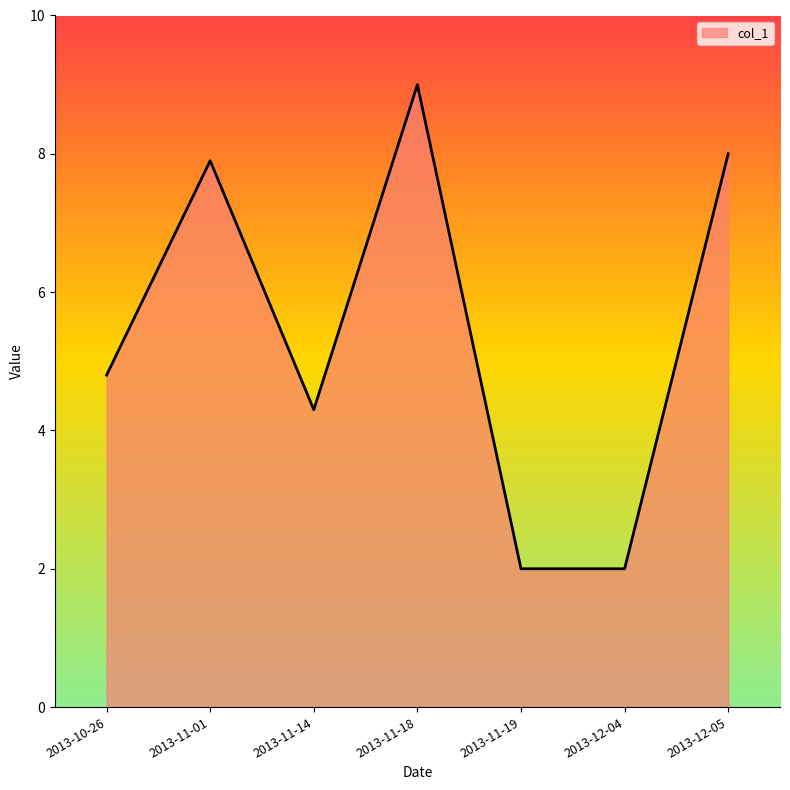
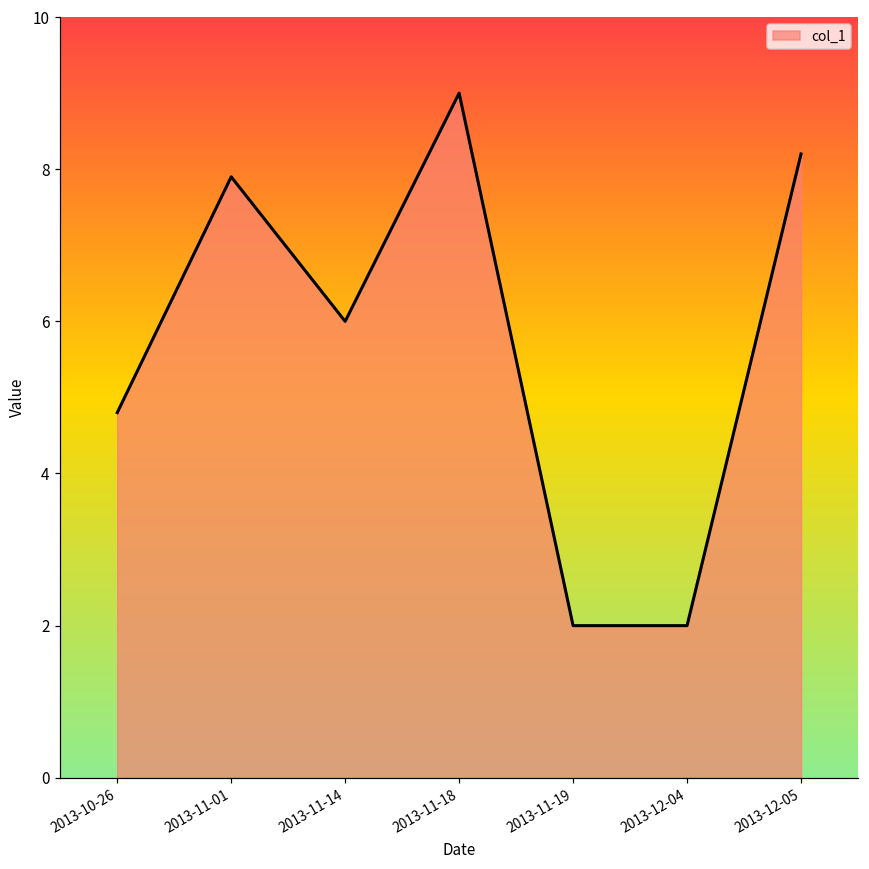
  {
    "2013-10-26": 4.8,
    "2013-11-01": 7.9,
-   "2013-11-14": 4.3,
+   "2013-11-14": 6.0,
    "2013-11-18": 9.0,
    "2013-11-19": 2.0,
    "2013-12-04": 2.0,
-   "2013-12-05": 8.0
+   "2013-12-05": 8.2
  }
